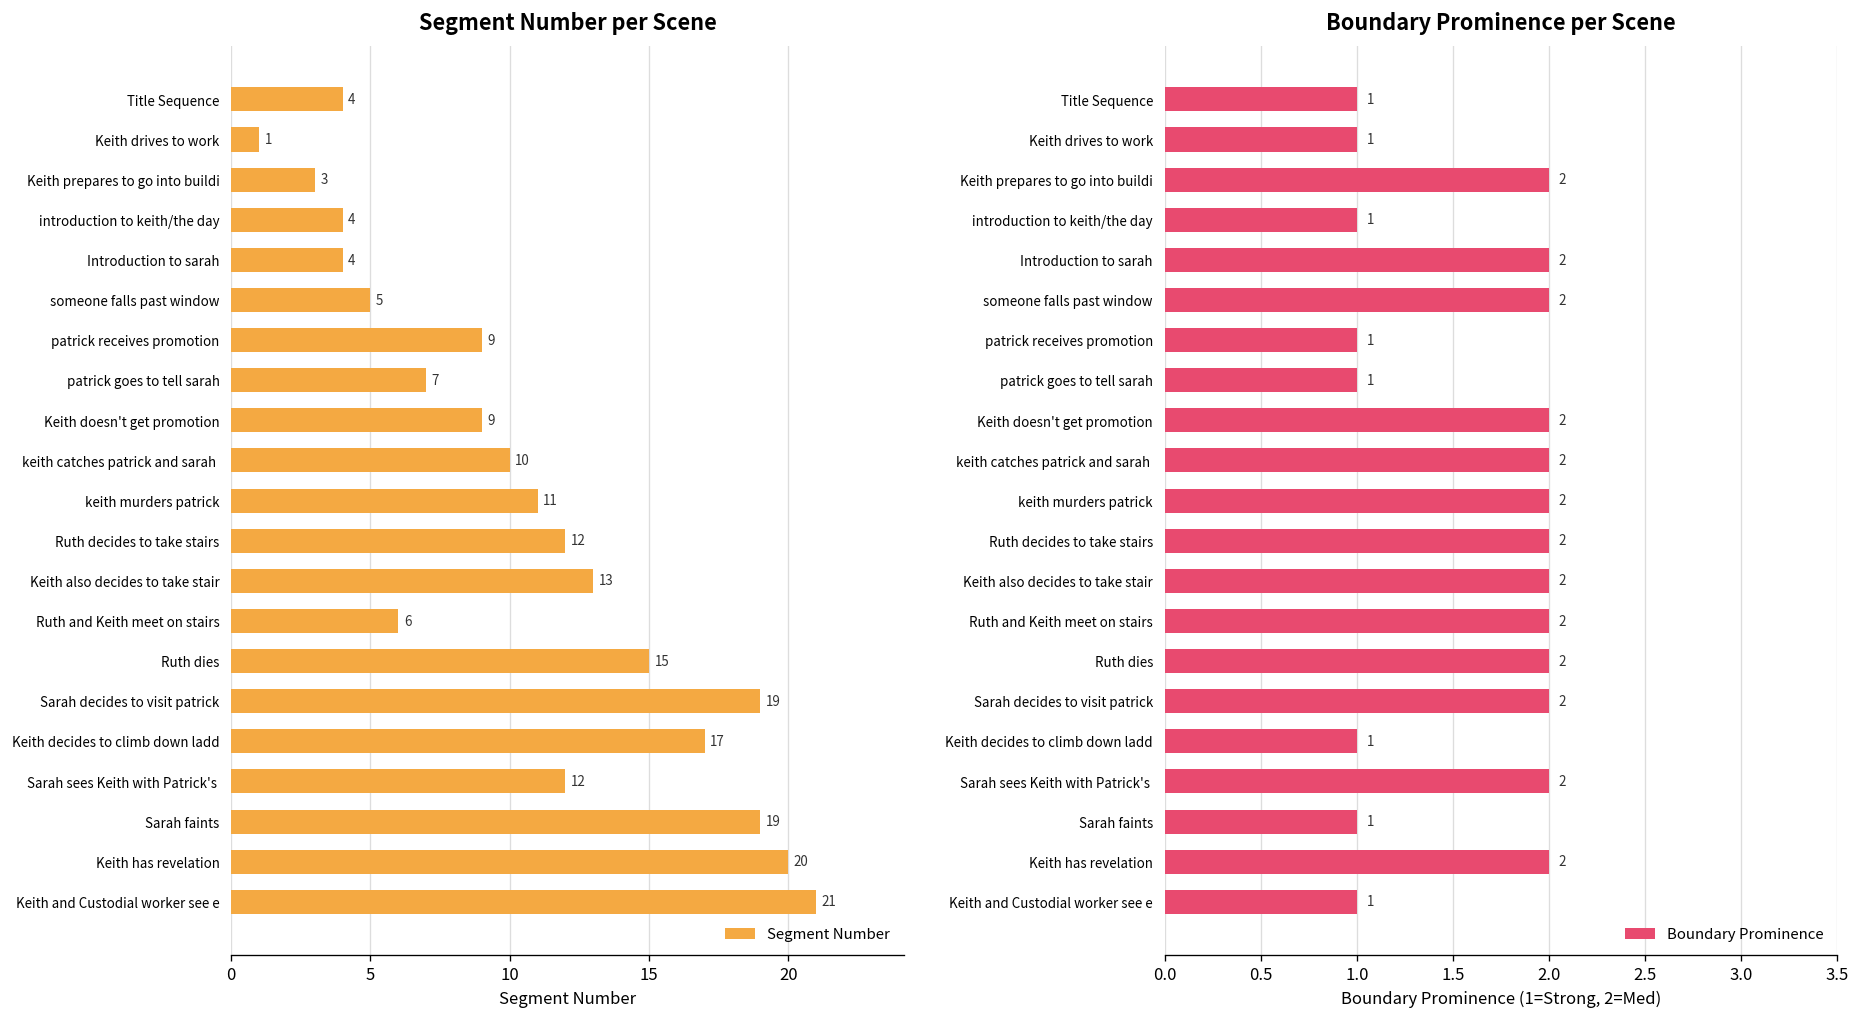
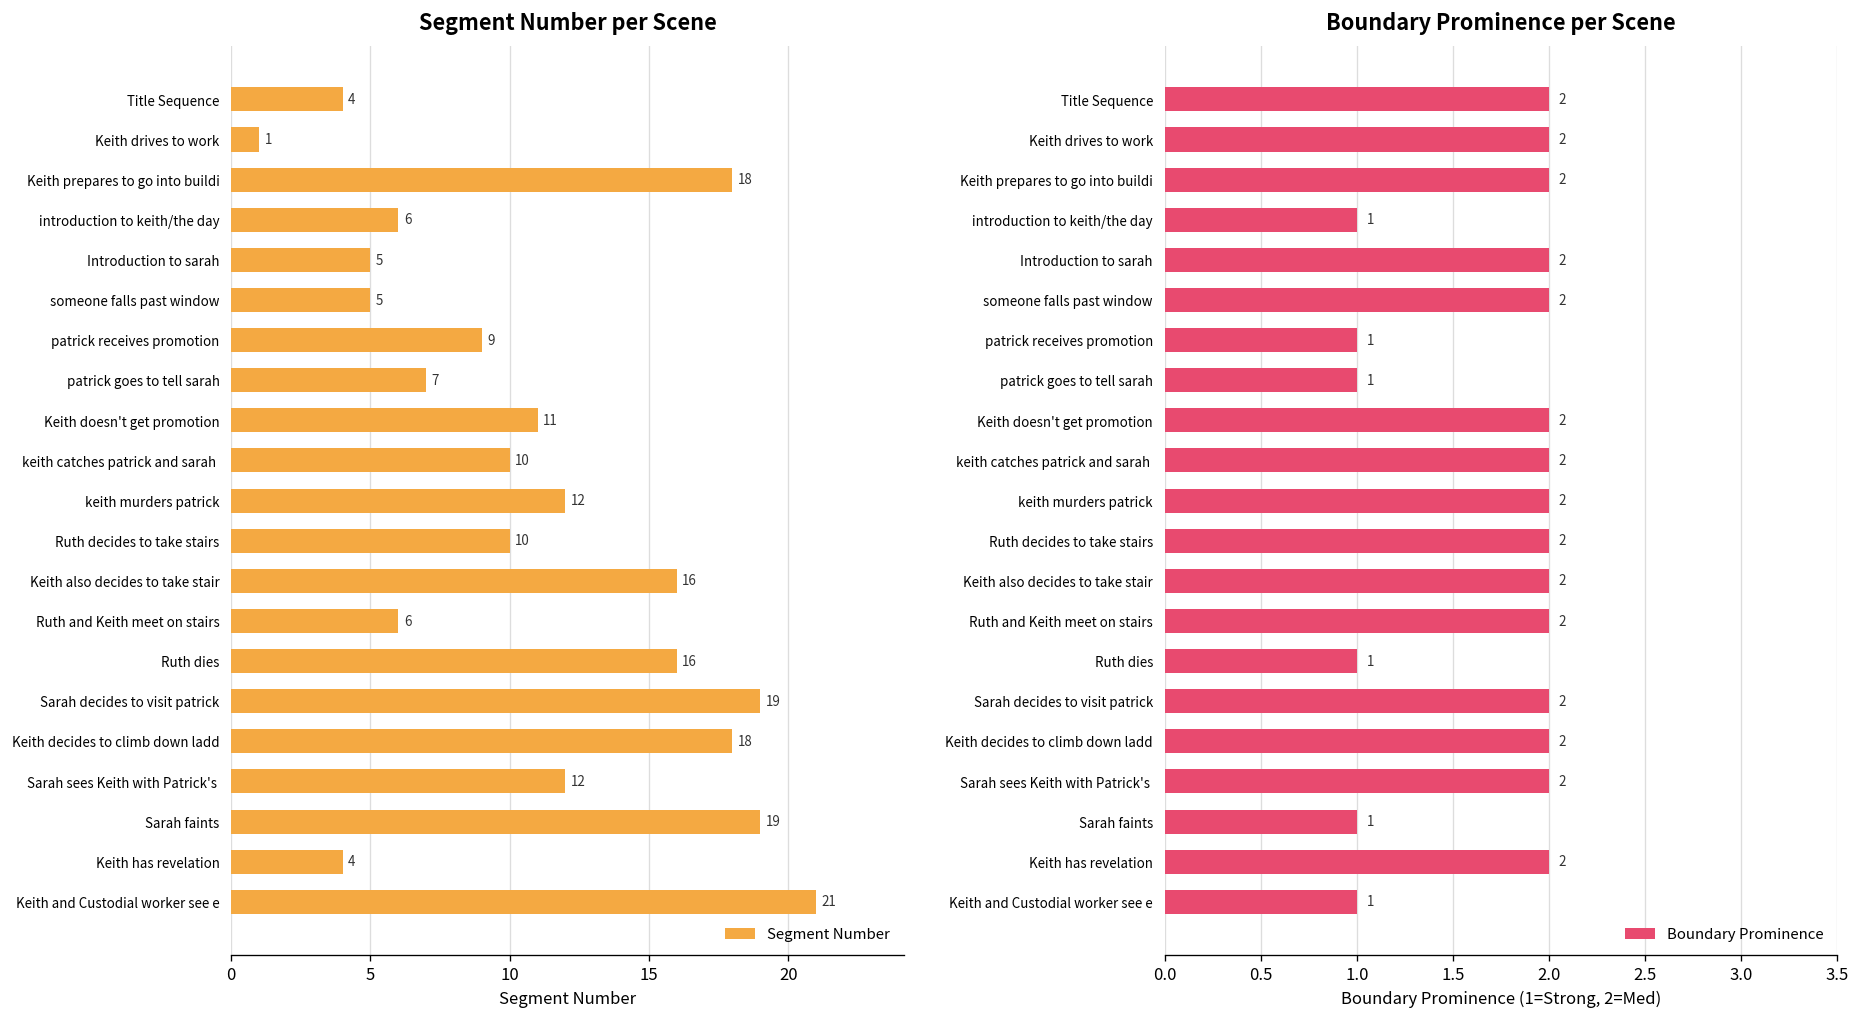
  {
    "Segment Number per Scene": {
      "Title Sequence": 4,
      "Keith drives to work": 1,
-     "Keith prepares to go into buildi": 3,
-     "introduction to keith/the day": 4,
-     "Introduction to sarah": 4,
+     "Keith prepares to go into buildi": 18,
+     "introduction to keith/the day": 6,
+     "Introduction to sarah": 5,
      "someone falls past window": 5,
      "patrick receives promotion": 9,
      "patrick goes to tell sarah": 7,
-     "Keith doesn't get promotion": 9,
+     "Keith doesn't get promotion": 11,
      "keith catches patrick and sarah": 10,
-     "keith murders patrick": 11,
-     "Ruth decides to take stairs": 12,
-     "Keith also decides to take stair": 13,
+     "keith murders patrick": 12,
+     "Ruth decides to take stairs": 10,
+     "Keith also decides to take stair": 16,
      "Ruth and Keith meet on stairs": 6,
-     "Ruth dies": 15,
+     "Ruth dies": 16,
      "Sarah decides to visit patrick": 19,
-     "Keith decides to climb down ladd": 17,
+     "Keith decides to climb down ladd": 18,
      "Sarah sees Keith with Patrick's": 12,
      "Sarah faints": 19,
-     "Keith has revelation": 20,
+     "Keith has revelation": 4,
      "Keith and Custodial worker see e": 21
    },
    "Boundary Prominence per Scene": {
-     "Title Sequence": 1,
-     "Keith drives to work": 1,
+     "Title Sequence": 2,
+     "Keith drives to work": 2,
      "Keith prepares to go into buildi": 2,
      "introduction to keith/the day": 1,
      "Introduction to sarah": 2,
      "someone falls past window": 2,
      "patrick receives promotion": 1,
      "patrick goes to tell sarah": 1,
      "Keith doesn't get promotion": 2,
      "keith catches patrick and sarah": 2,
      "keith murders patrick": 2,
      "Ruth decides to take stairs": 2,
      "Keith also decides to take stair": 2,
      "Ruth and Keith meet on stairs": 2,
-     "Ruth dies": 2,
+     "Ruth dies": 1,
      "Sarah decides to visit patrick": 2,
-     "Keith decides to climb down ladd": 1,
+     "Keith decides to climb down ladd": 2,
      "Sarah sees Keith with Patrick's": 2,
      "Sarah faints": 1,
      "Keith has revelation": 2,
      "Keith and Custodial worker see e": 1
    }
  }
